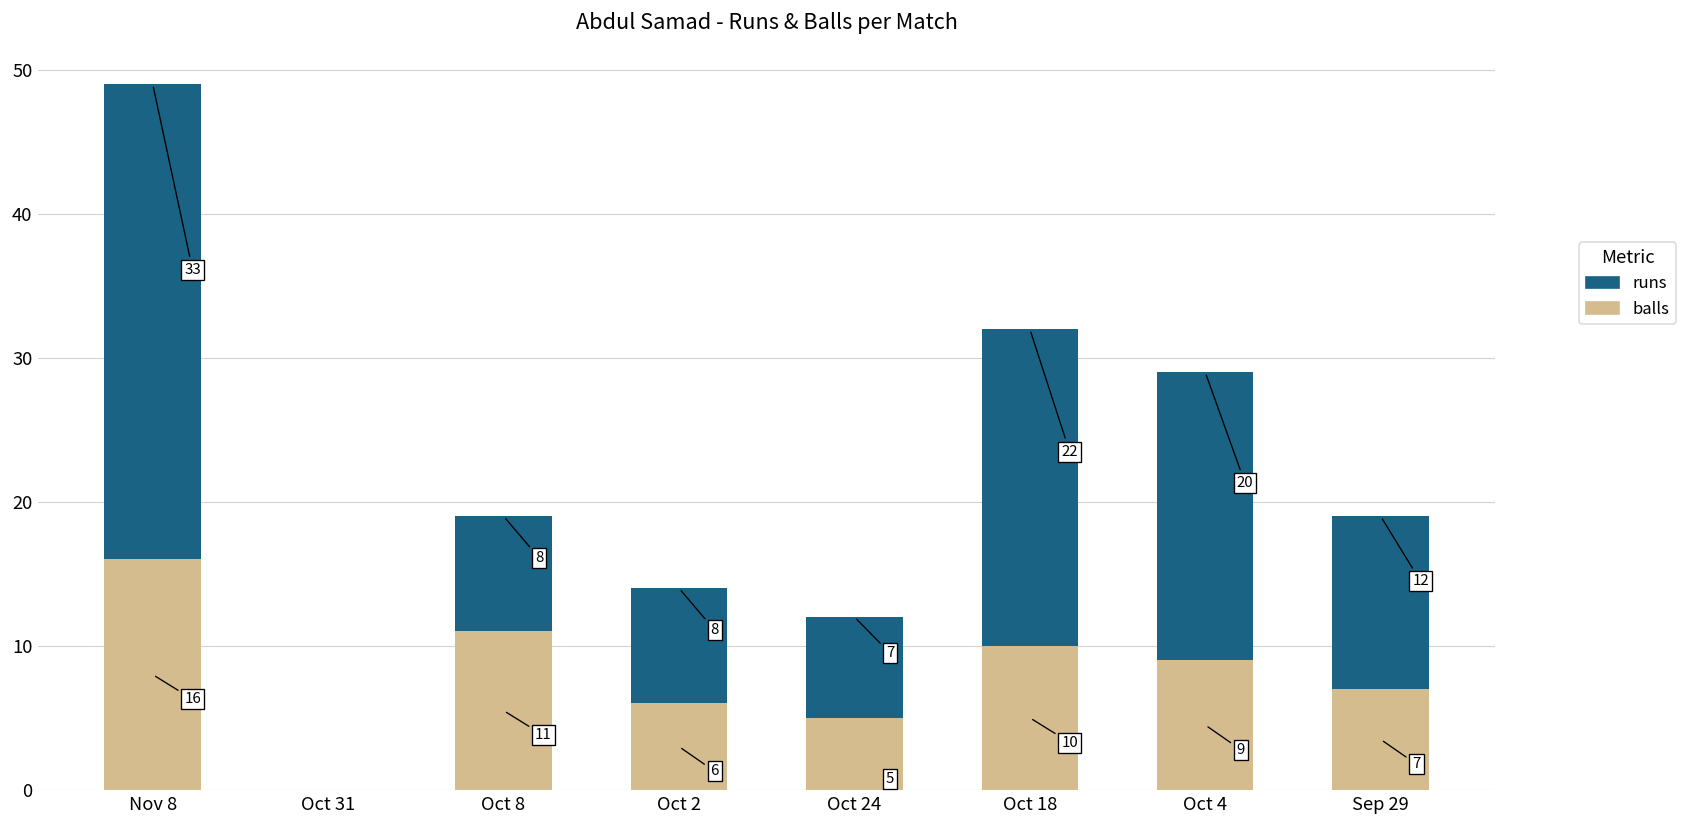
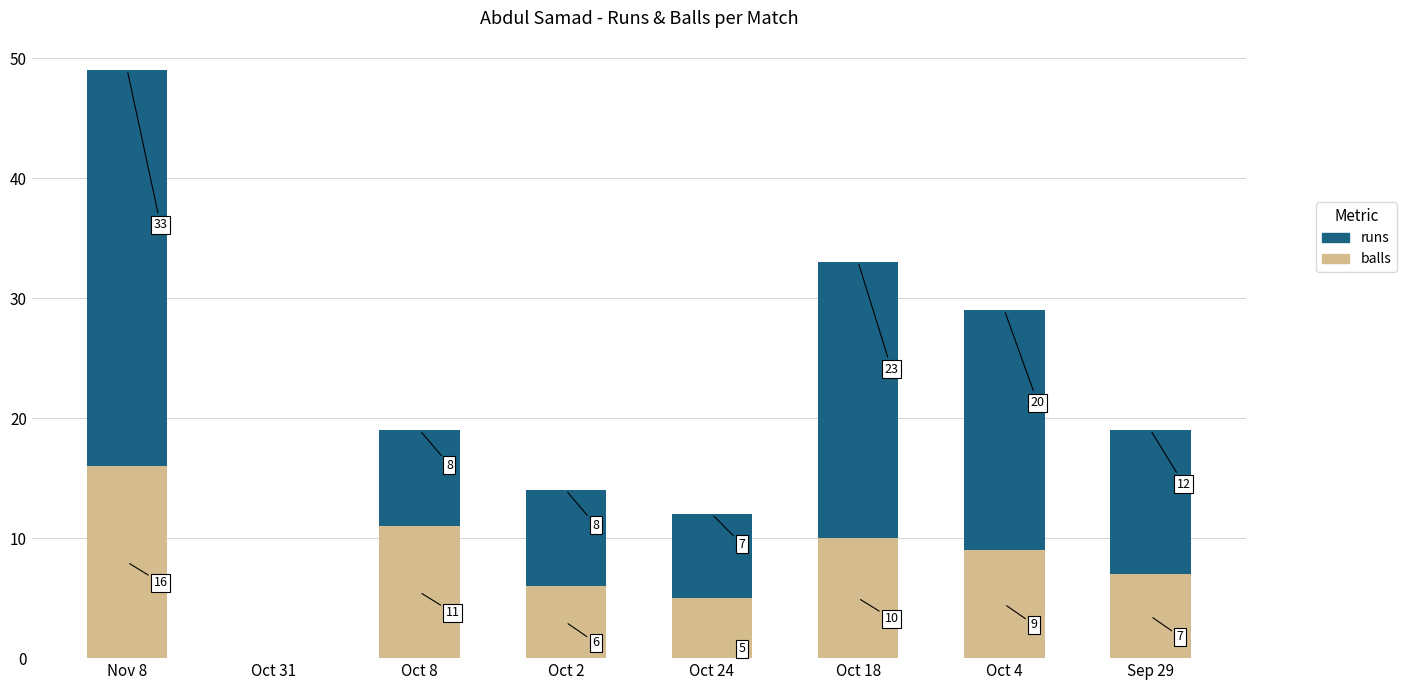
  {
    "balls": {
      "Oct 31": 0.0
    },
    "runs": {
-     "Oct 18": 22
+     "Oct 18": 23
    }
  }
